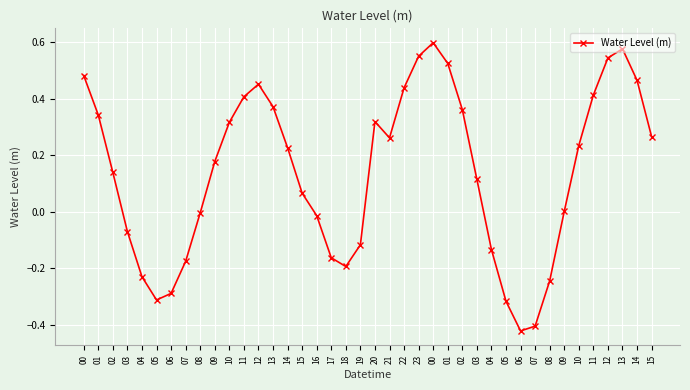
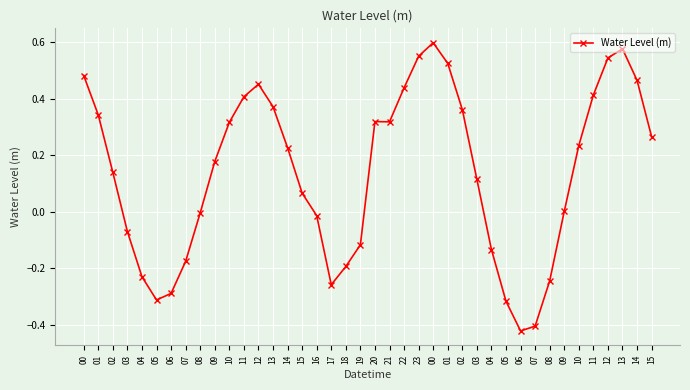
  {
    "16": -0.01,
-   "17": -0.16,
+   "17": -0.26,
    "18": -0.19,
    "19": -0.12,
    "20": 0.32,
-   "21": 0.26,
+   "21": 0.32,
    "22": 0.44,
    "23": 0.55
  }
